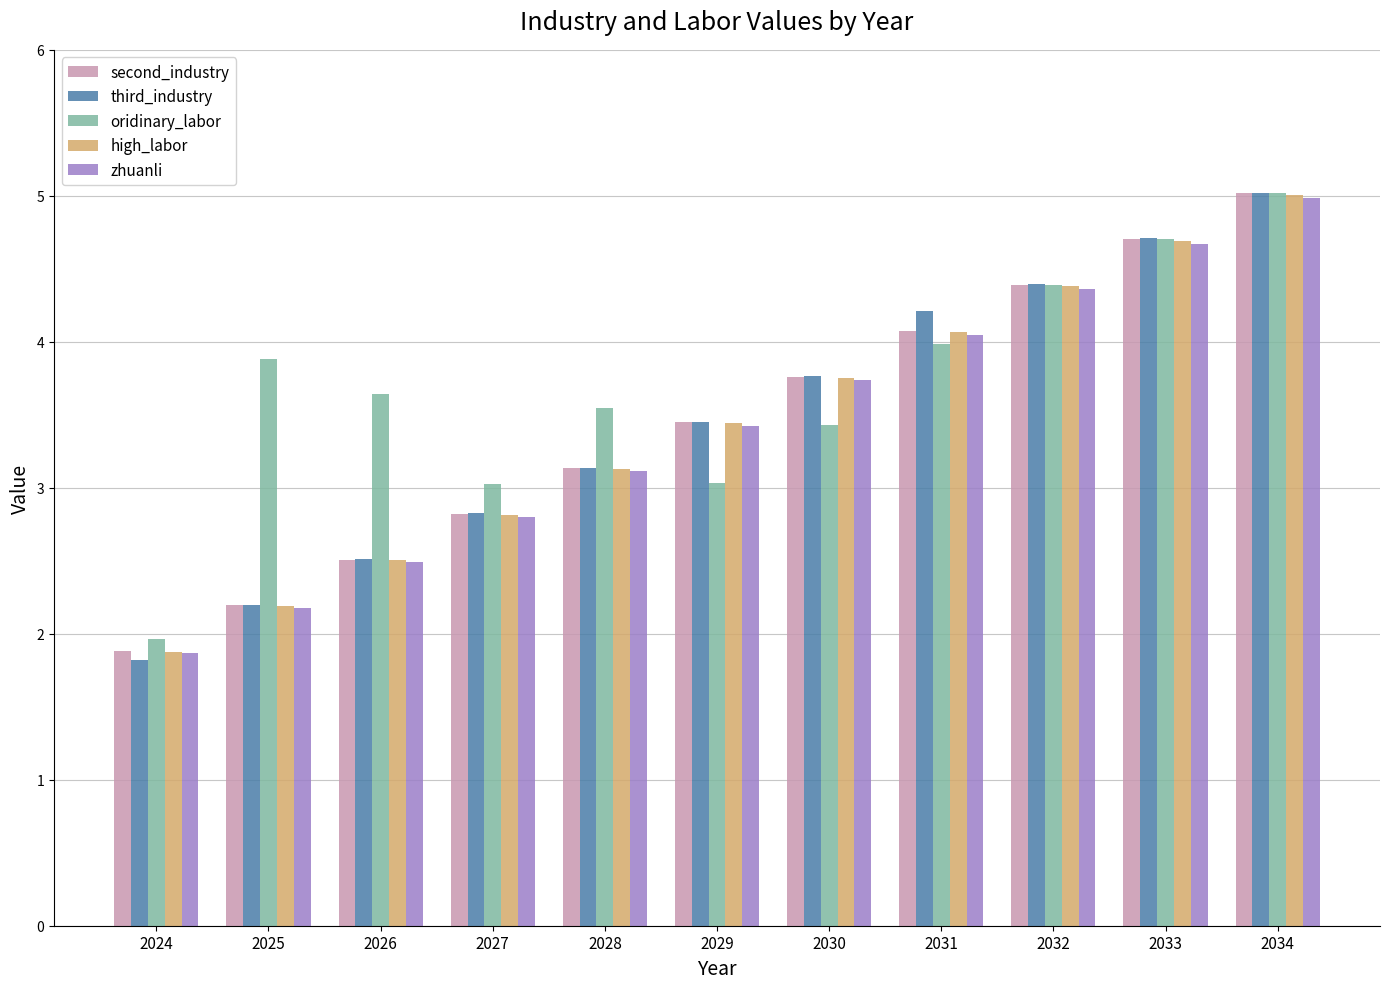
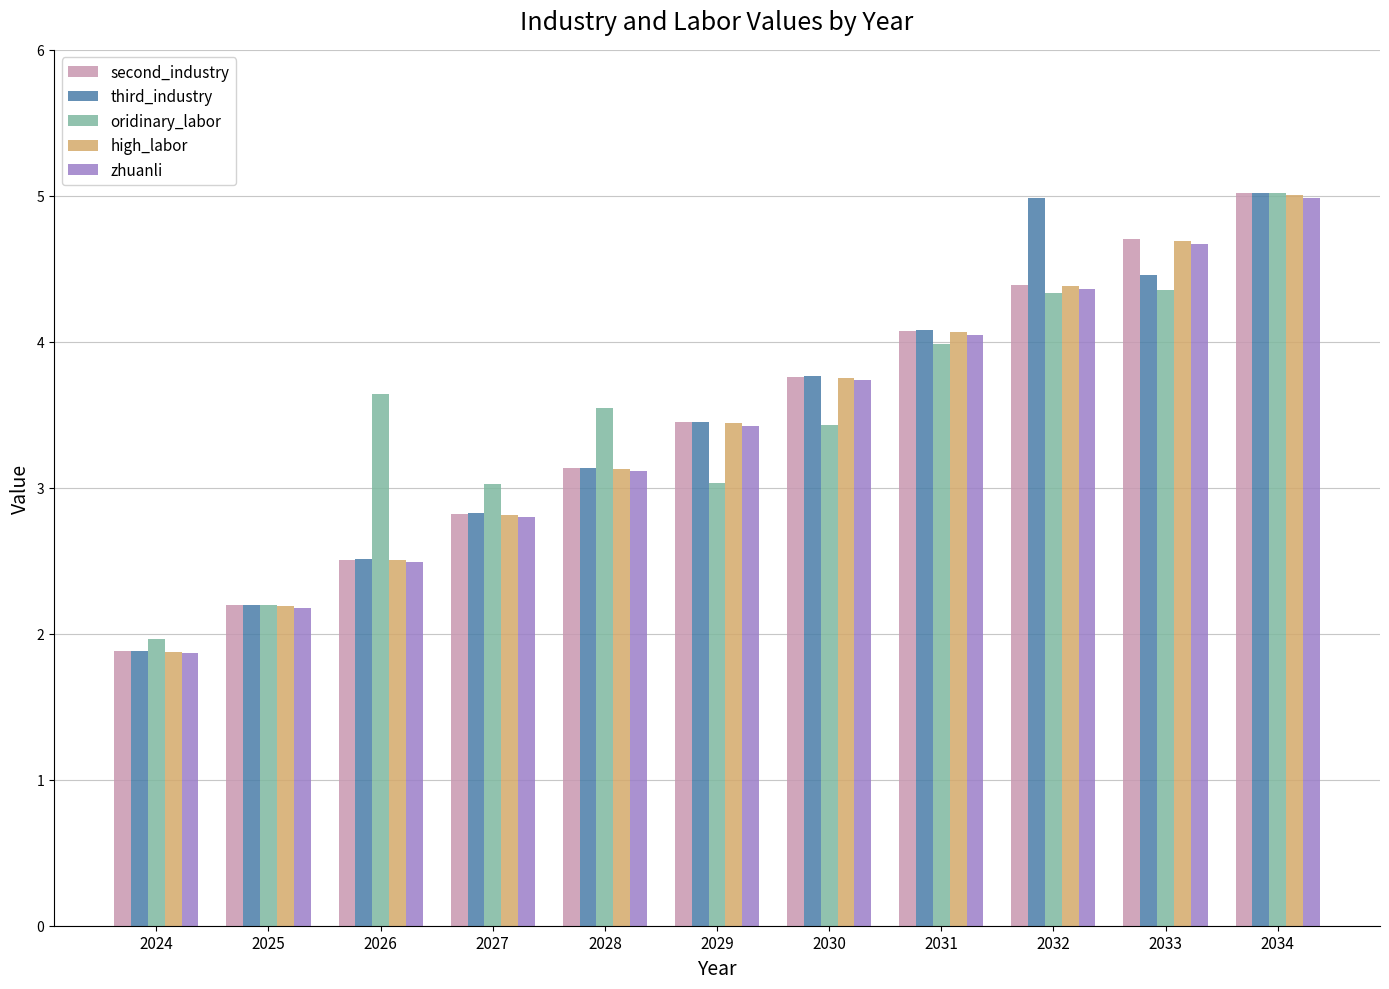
  {
    "third_industry": {
-     "2024": 1.82,
+     "2024": 1.88,
      "2025": 2.20,
      "2026": 2.51,
      "2027": 2.83,
      "2028": 3.14,
      "2029": 3.45,
      "2030": 3.77,
-     "2031": 4.21,
-     "2032": 4.39,
-     "2033": 4.71,
+     "2031": 4.08,
+     "2032": 4.98,
+     "2033": 4.45,
      "2034": 5.02
    },
    "oridinary_labor": {
      "2024": 1.96,
-     "2025": 3.88,
+     "2025": 2.20,
      "2026": 3.64,
      "2027": 3.03,
      "2028": 3.54,
      "2029": 3.03,
      "2030": 3.43,
      "2031": 3.99,
-     "2032": 4.39,
-     "2033": 4.71,
+     "2032": 4.33,
+     "2033": 4.35,
      "2034": 5.02
    },
    "high_labor": {
      "2024": 1.88,
      "2025": 2.19,
      "2026": 2.50,
      "2027": 2.82,
      "2028": 3.13,
      "2029": 3.44,
      "2030": 3.75,
      "2031": 4.07,
      "2032": 4.38,
      "2033": 4.69,
      "2034": 5.01
    }
  }
